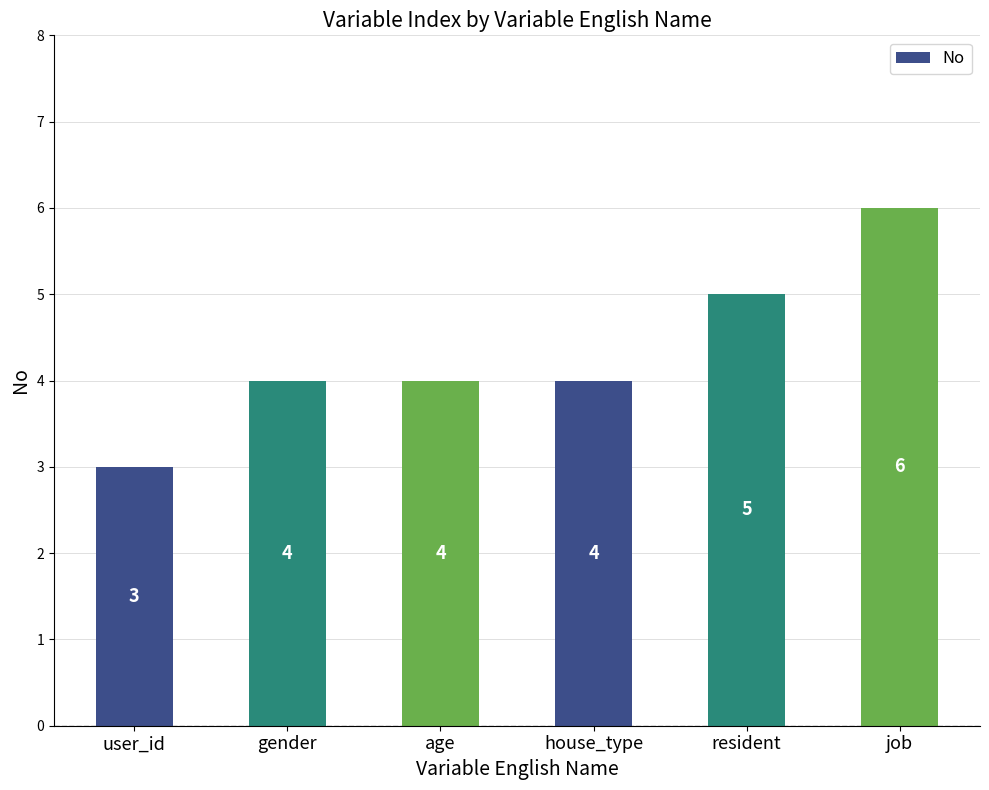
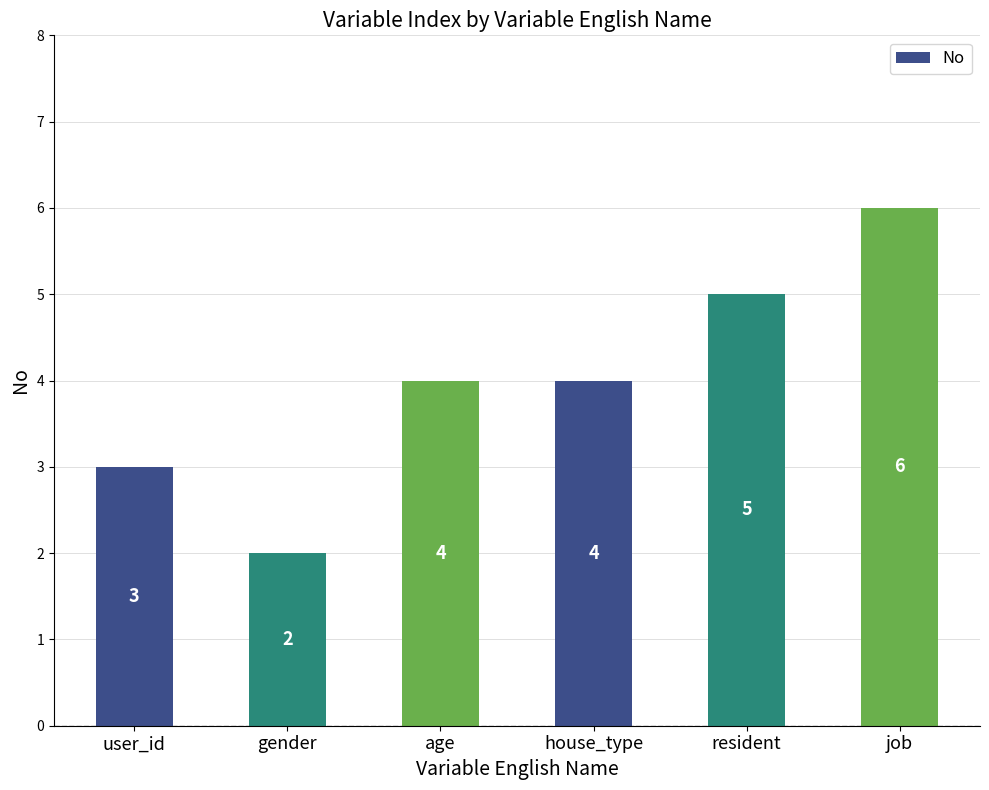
  {
    "user_id": 3,
-   "gender": 4,
+   "gender": 2,
    "age": 4,
    "house_type": 4,
    "resident": 5,
    "job": 6
  }
